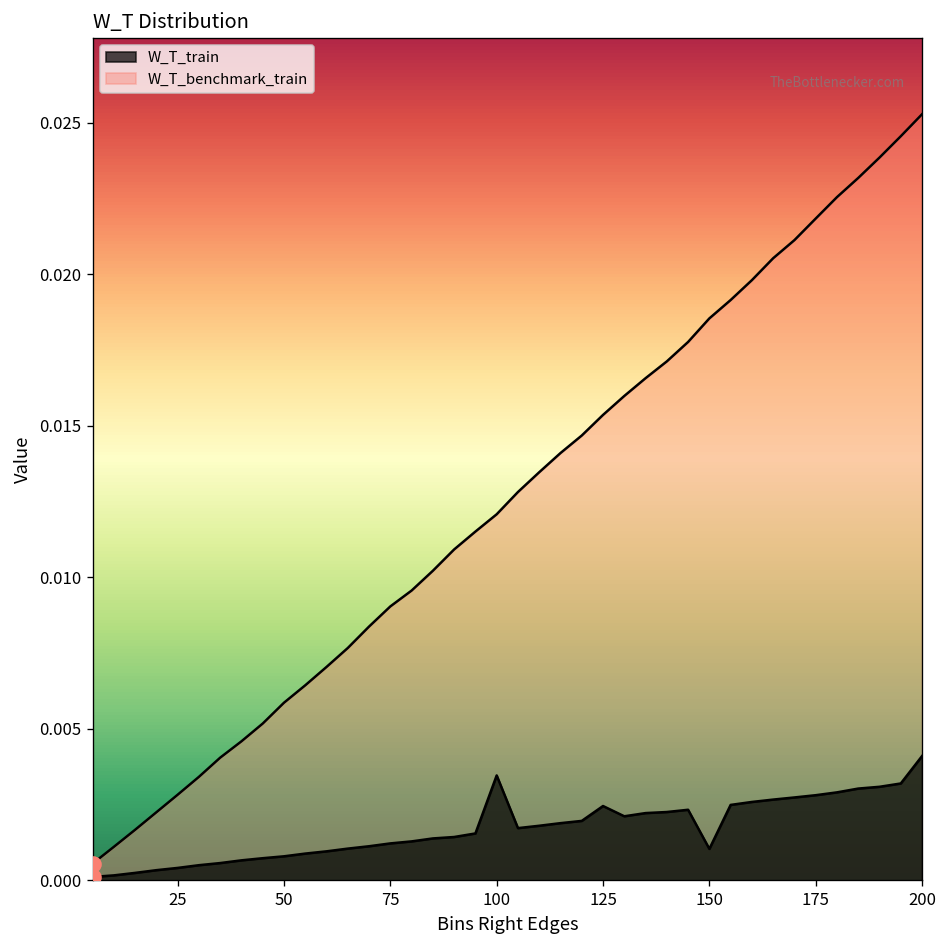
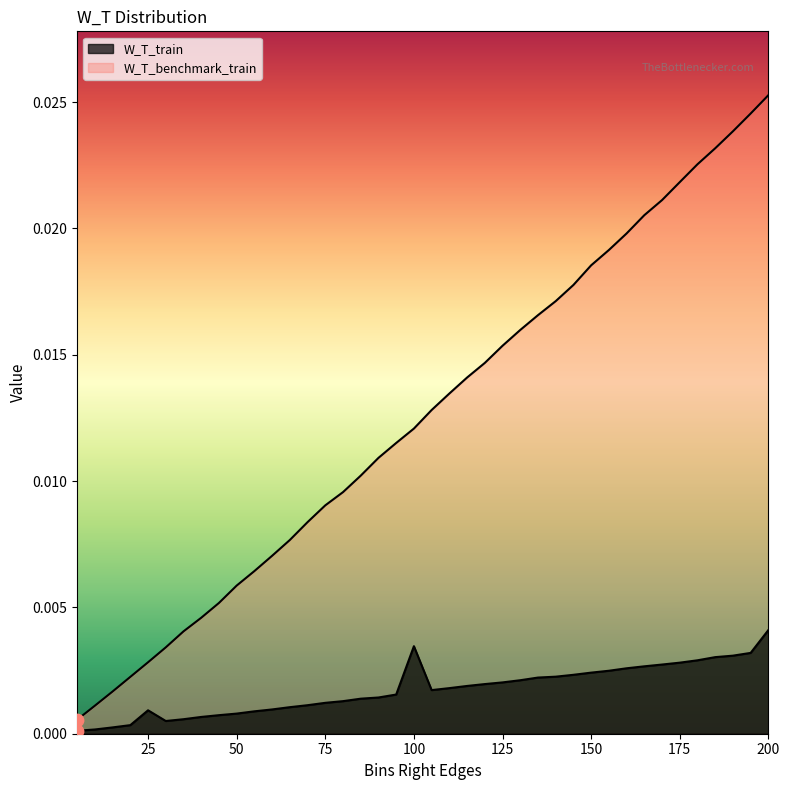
  {
    "W_T_train": {
-     "25": 0.0004,
+     "25": 0.0009,
      "50": 0.0008,
      "75": 0.0012,
      "100": 0.0035,
-     "125": 0.0025,
-     "150": 0.0010,
+     "125": 0.0020,
+     "150": 0.0024,
      "175": 0.0028,
      "200": 0.0041
    }
  }
